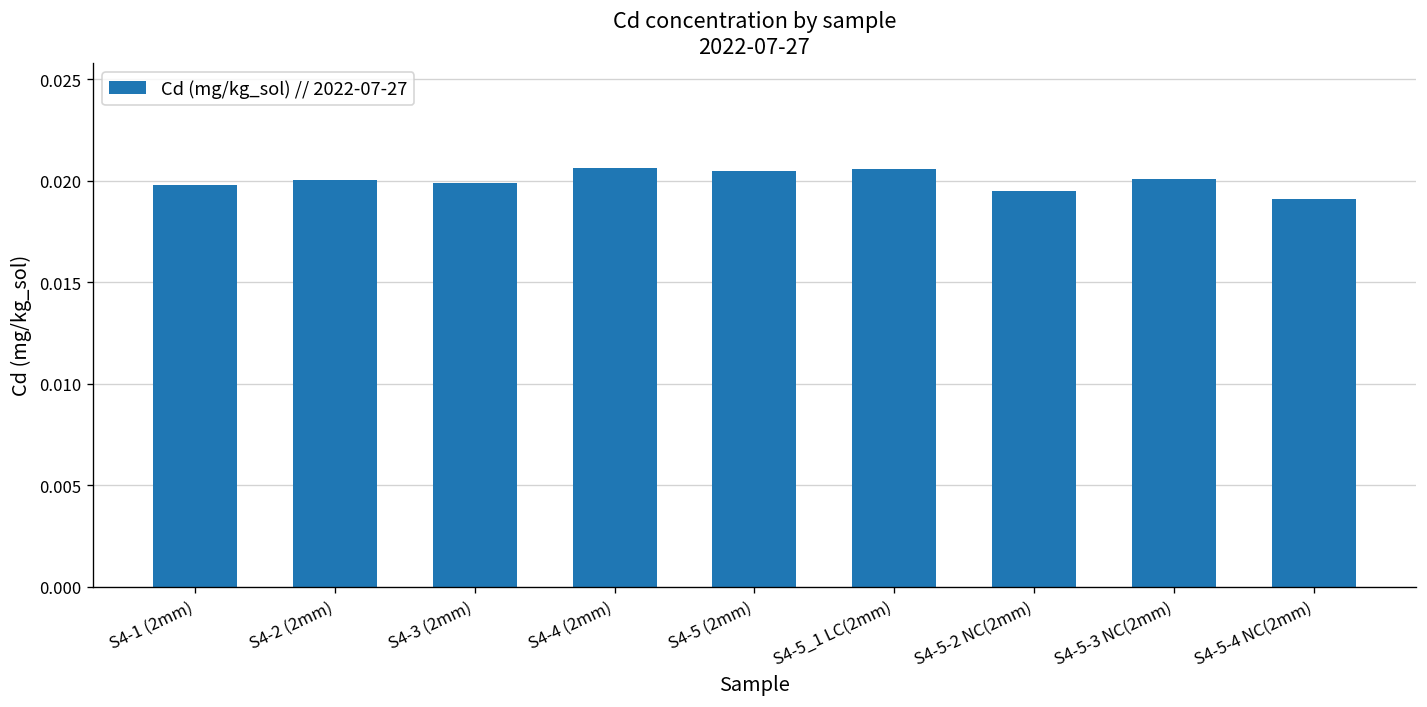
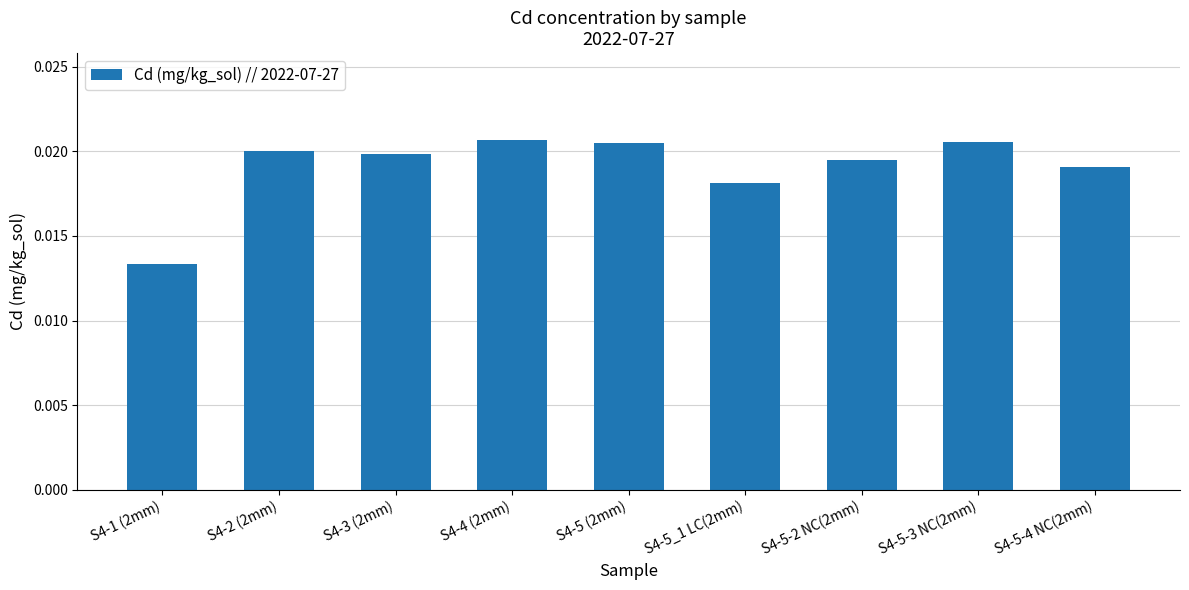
  {
-   "S4-1 (2mm)": 0.0198,
+   "S4-1 (2mm)": 0.0134,
    "S4-2 (2mm)": 0.0200,
    "S4-3 (2mm)": 0.0199,
    "S4-4 (2mm)": 0.0206,
    "S4-5 (2mm)": 0.0205,
-   "S4-5_1 LC(2mm)": 0.0205,
+   "S4-5_1 LC(2mm)": 0.0181,
    "S4-5-2 NC(2mm)": 0.0195,
-   "S4-5-3 NC(2mm)": 0.0201,
+   "S4-5-3 NC(2mm)": 0.0206,
    "S4-5-4 NC(2mm)": 0.0191
  }
